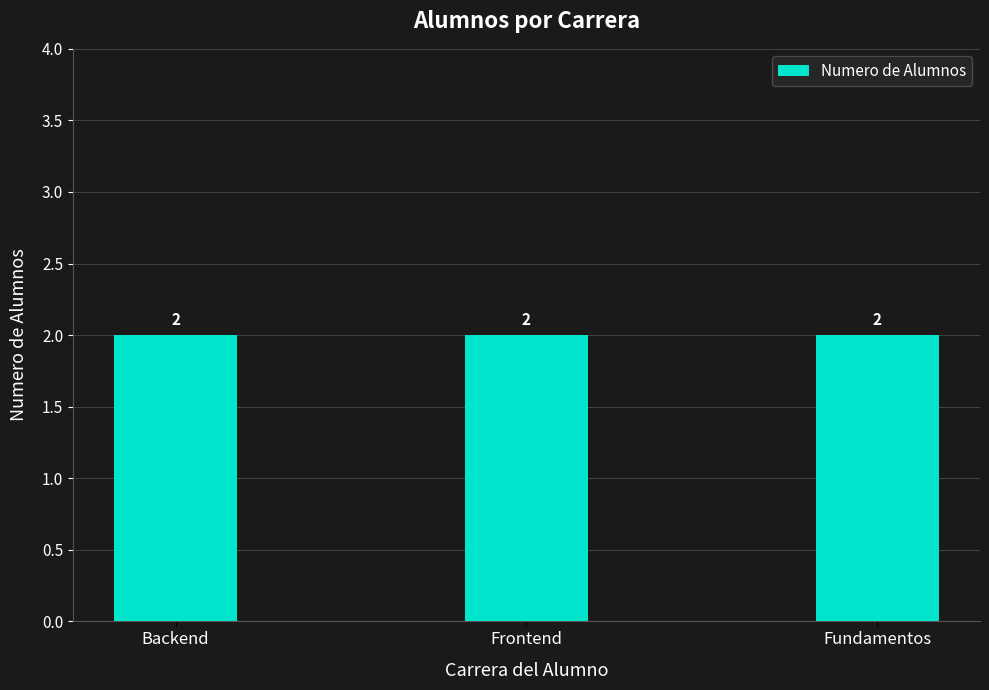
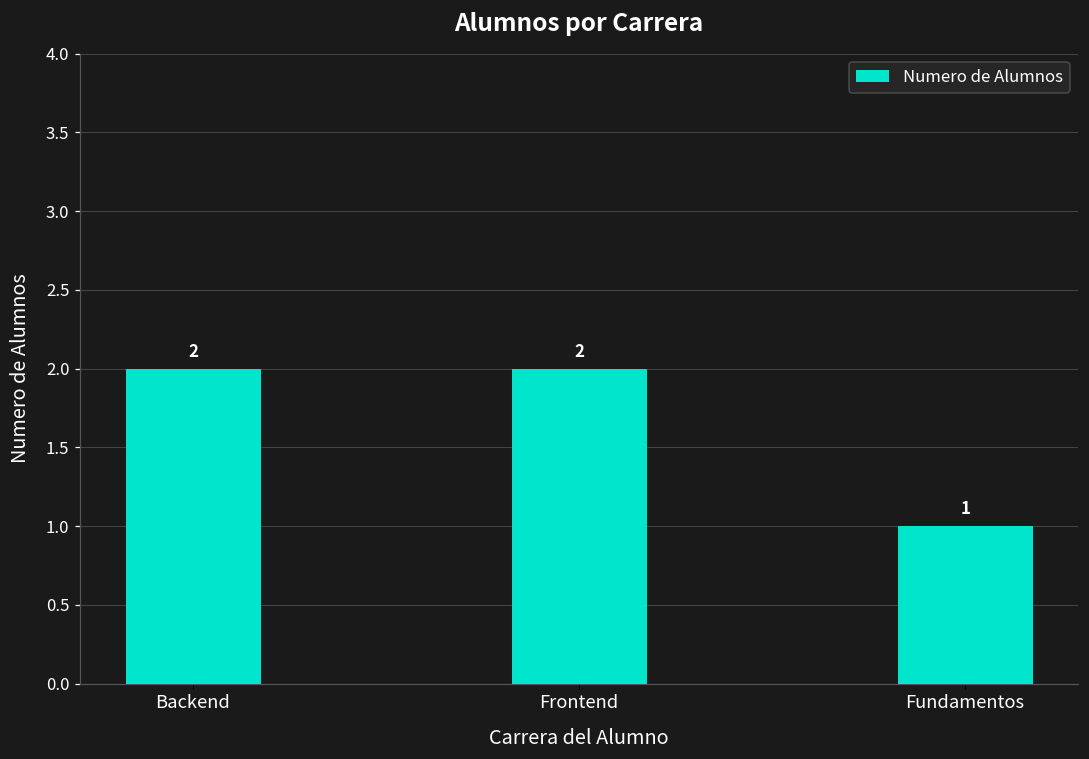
  {
    "Backend": 2,
    "Frontend": 2,
-   "Fundamentos": 2
+   "Fundamentos": 1
  }
